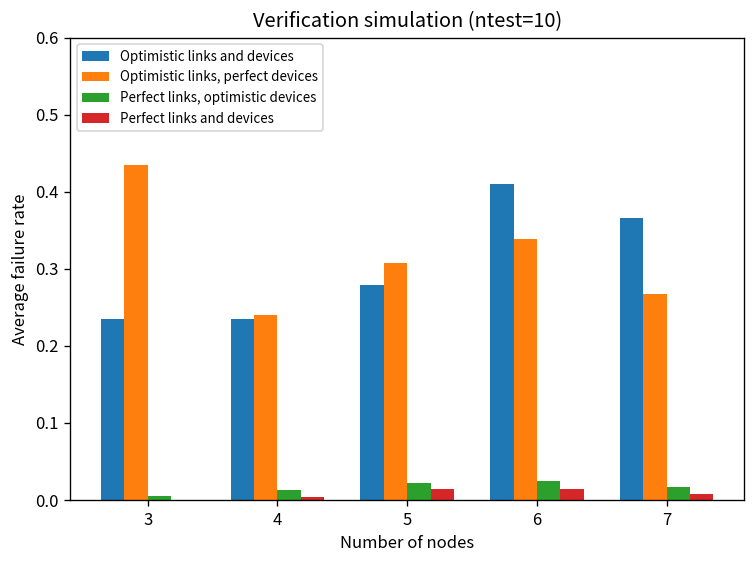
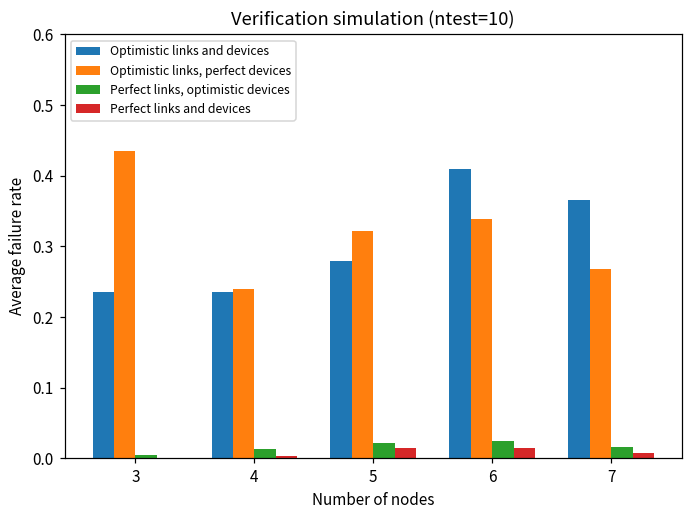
  {
    "Optimistic links and devices": {
      "3": 0.24,
      "4": 0.24,
      "5": 0.28,
      "6": 0.41,
      "7": 0.37
    },
    "Optimistic links, perfect devices": {
      "3": 0.44,
      "4": 0.24,
-     "5": 0.31,
+     "5": 0.32,
      "6": 0.34,
      "7": 0.27
    },
    "Perfect links, optimistic devices": {
      "3": 0.01,
      "4": 0.01,
      "5": 0.02,
      "6": 0.03,
      "7": 0.02
    },
    "Perfect links and devices": {
      "3": 0.00,
      "5": 0.02,
      "6": 0.02,
      "7": 0.01
    }
  }
